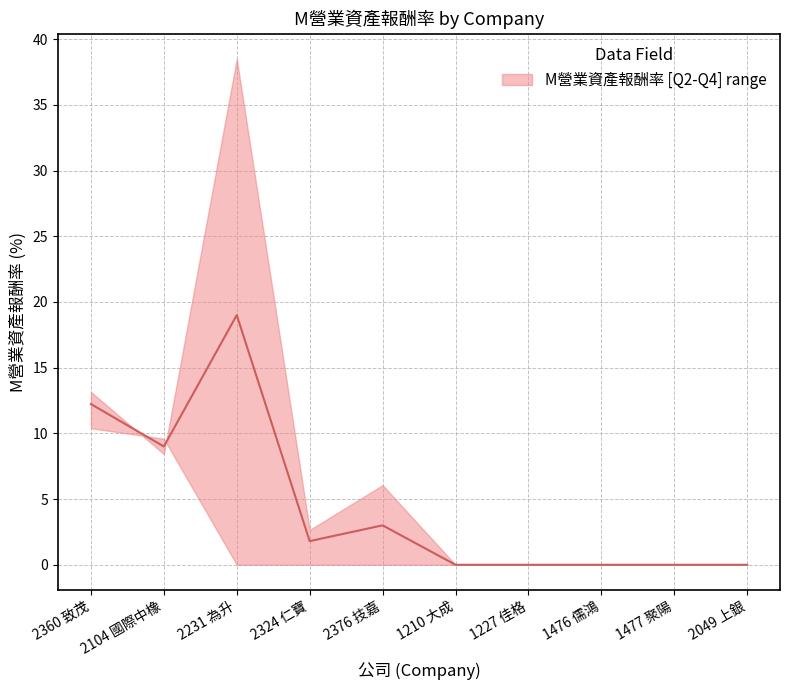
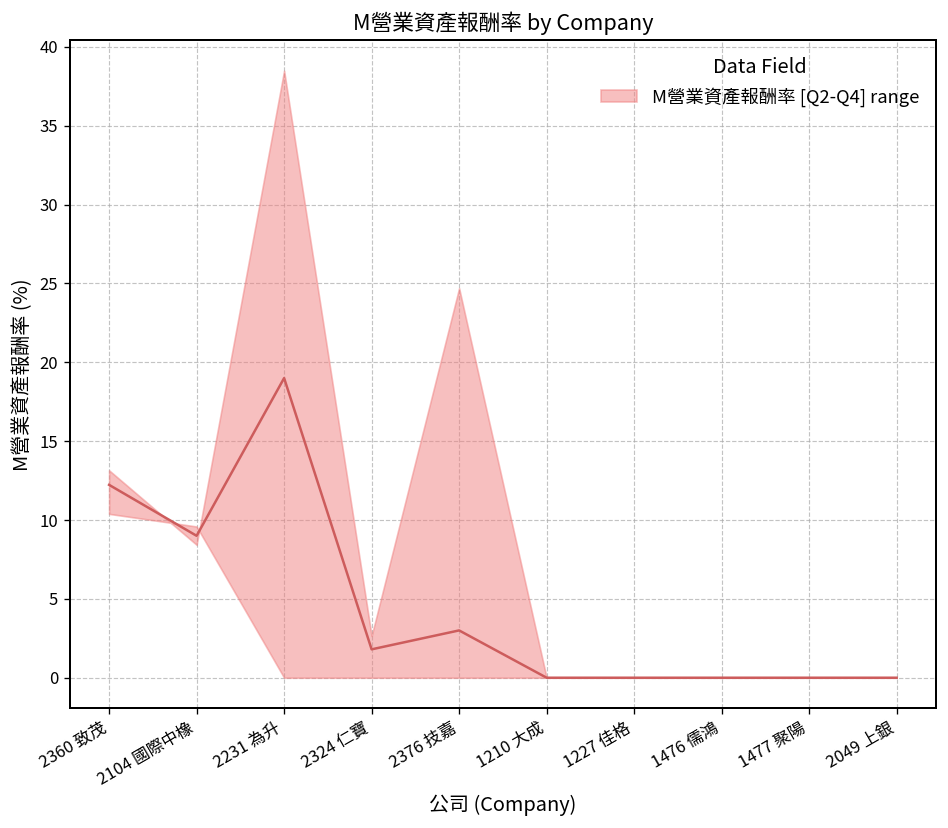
  {
    "M營業資產報酬率 [Q2-Q4] range": {
-     "2376 技嘉": 6.1
+     "2376 技嘉": 24.7
    }
  }
